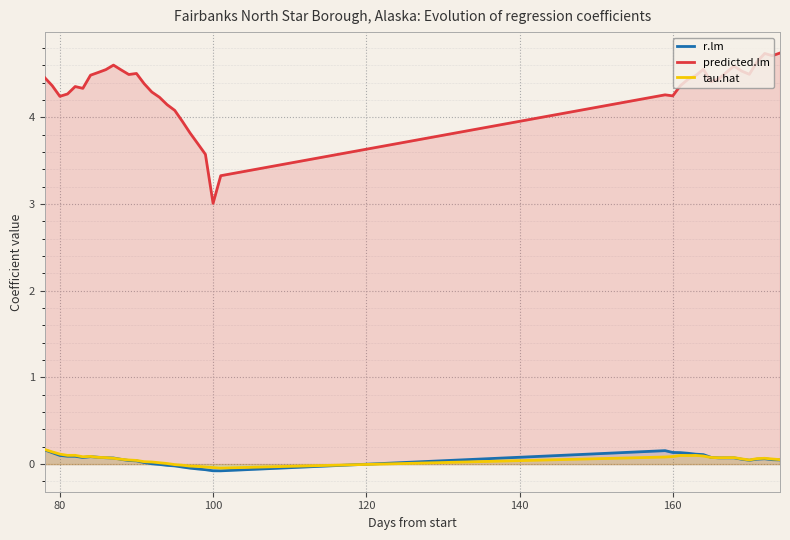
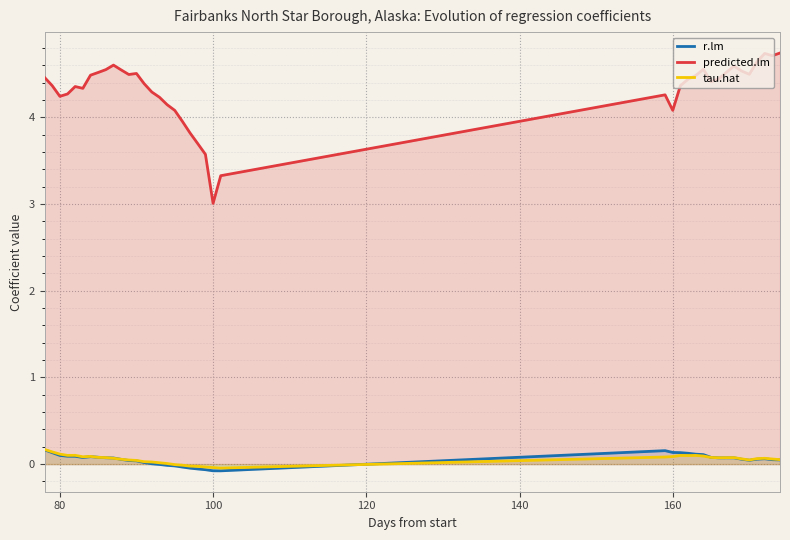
  {
    "predicted.lm": {
      "80": 4.2,
      "100": 3.0,
-     "160": 4.2
+     "160": 4.1
    }
  }
